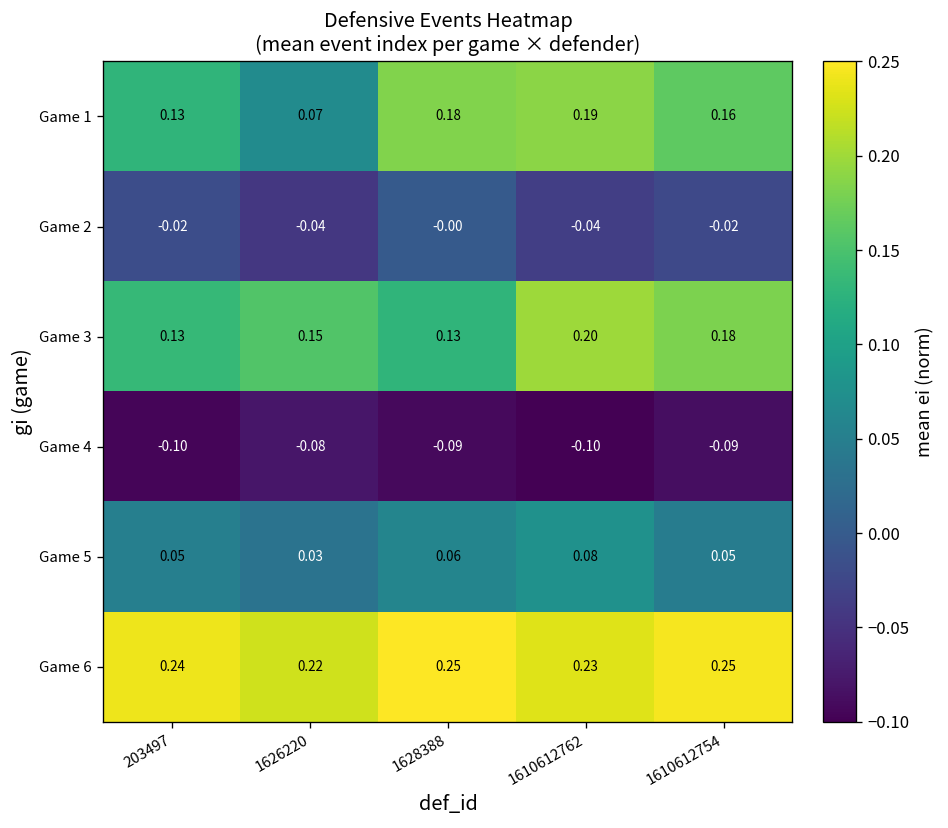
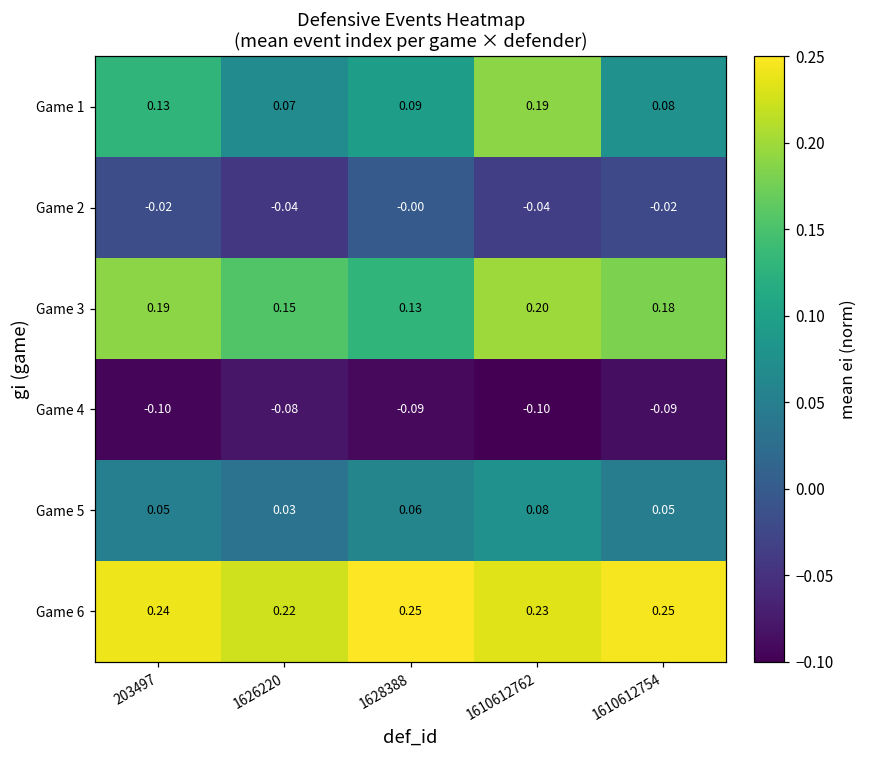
  {
    "Game 1": {
      "203497": 0.13,
      "1626220": 0.07,
-     "1628388": 0.18,
+     "1628388": 0.09,
      "1610612762": 0.19,
-     "1610612754": 0.16
+     "1610612754": 0.08
    },
    "Game 2": {
      "203497": -0.02,
      "1626220": -0.04,
      "1628388": -0.00,
      "1610612762": -0.04,
      "1610612754": -0.02
    },
    "Game 3": {
-     "203497": 0.13,
+     "203497": 0.19,
      "1626220": 0.15,
      "1628388": 0.13,
      "1610612762": 0.20,
      "1610612754": 0.18
    },
    "Game 4": {
      "203497": -0.10,
      "1626220": -0.08,
      "1628388": -0.09,
      "1610612762": -0.10,
      "1610612754": -0.09
    },
    "Game 5": {
      "203497": 0.05,
      "1626220": 0.03,
      "1628388": 0.06,
      "1610612762": 0.08,
      "1610612754": 0.05
    },
    "Game 6": {
      "203497": 0.24,
      "1626220": 0.22,
      "1628388": 0.25,
      "1610612762": 0.23,
      "1610612754": 0.25
    }
  }
